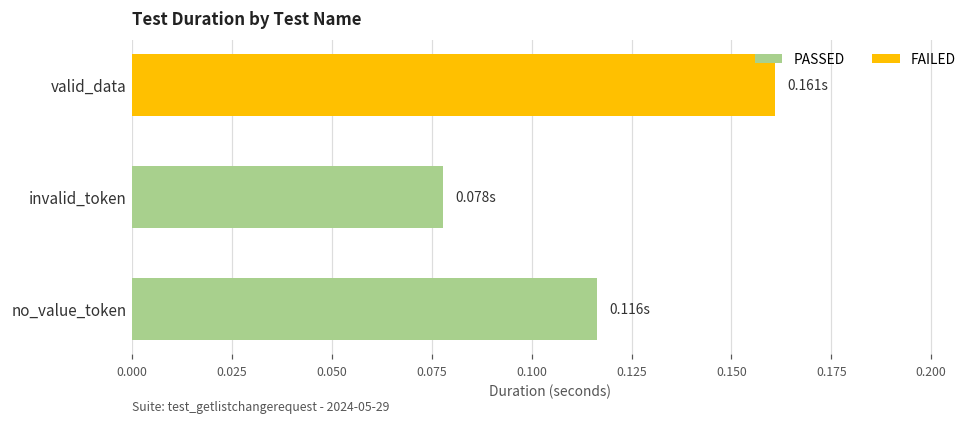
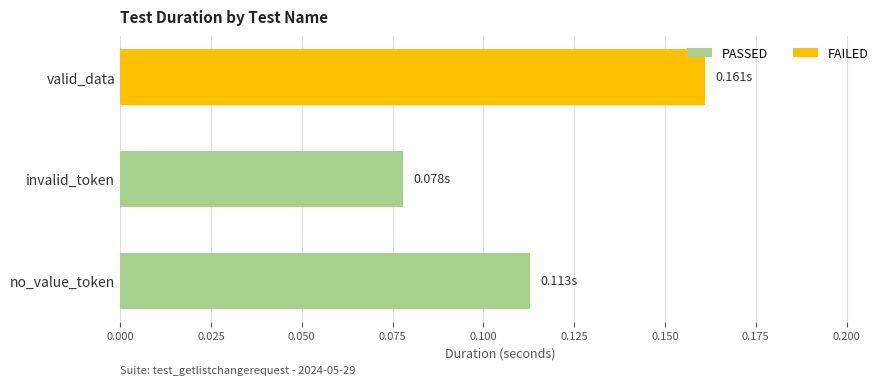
  {
    "valid_data": "0.161s",
    "invalid_token": "0.078s",
-   "no_value_token": "0.116s"
+   "no_value_token": "0.113s"
  }
